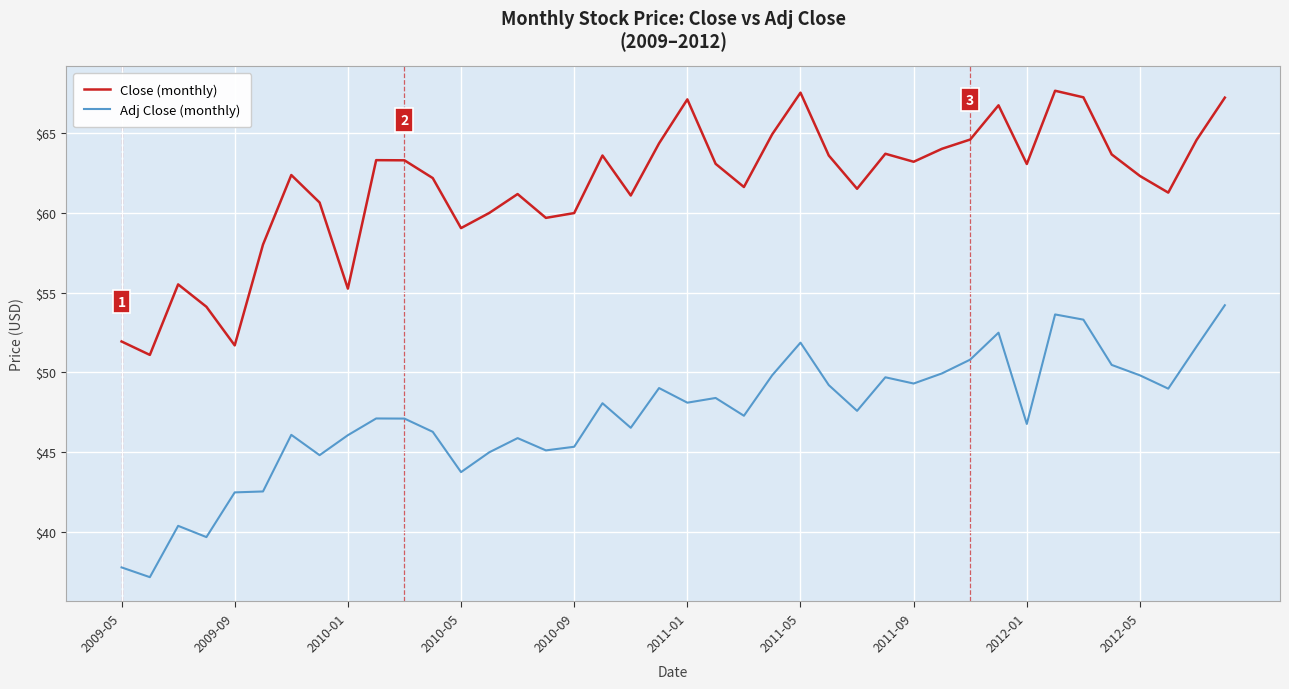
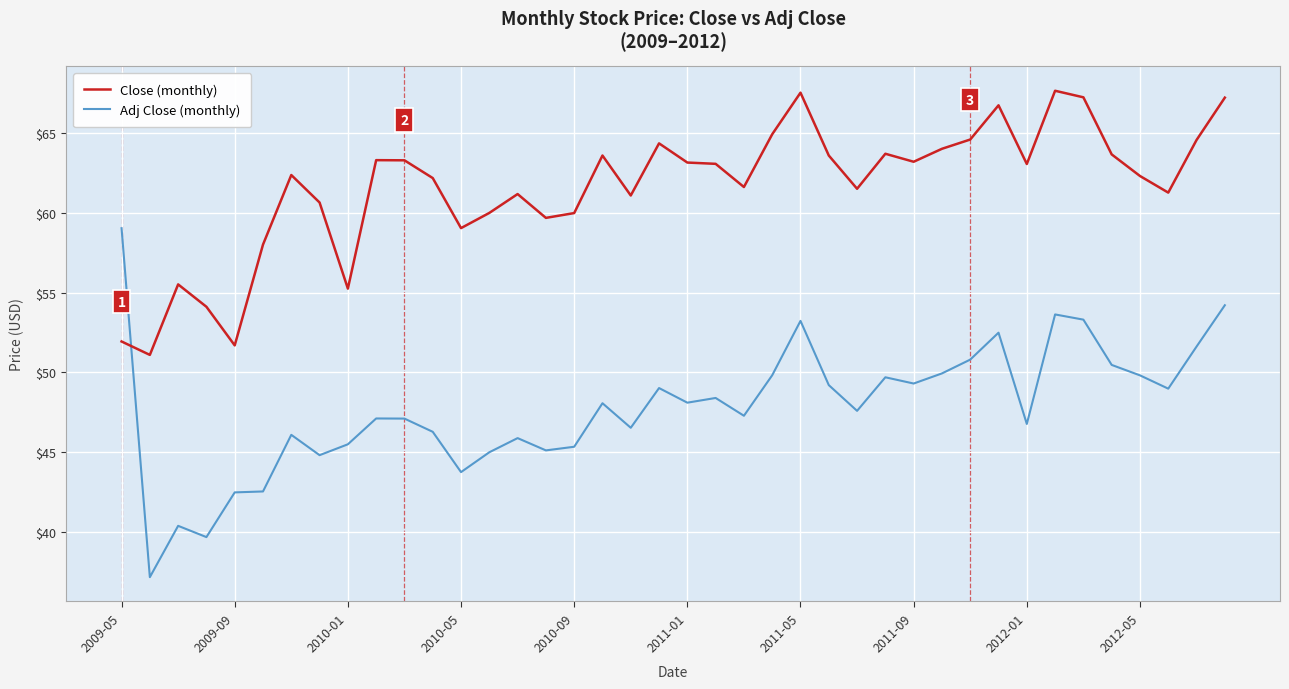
  {
    "Close (monthly)": {
      "2009-05": "$51.9",
      "2009-09": "$51.7",
      "2010-01": "$55.2",
      "2010-05": "$59.0",
      "2010-09": "$60.0",
-     "2011-01": "$67.1",
+     "2011-01": "$63.1",
      "2011-05": "$67.5",
      "2011-09": "$63.2",
      "2012-01": "$63.0",
      "2012-05": "$62.3"
    },
    "Adj Close (monthly)": {
-     "2009-05": "$37.8",
+     "2009-05": "$59.0",
      "2009-09": "$42.5",
-     "2010-01": "$46.1",
+     "2010-01": "$45.5",
      "2010-05": "$43.8",
      "2010-09": "$45.4",
      "2011-01": "$48.1",
-     "2011-05": "$51.9",
+     "2011-05": "$53.2",
      "2011-09": "$49.3",
      "2012-01": "$46.8",
      "2012-05": "$49.8"
    }
  }
